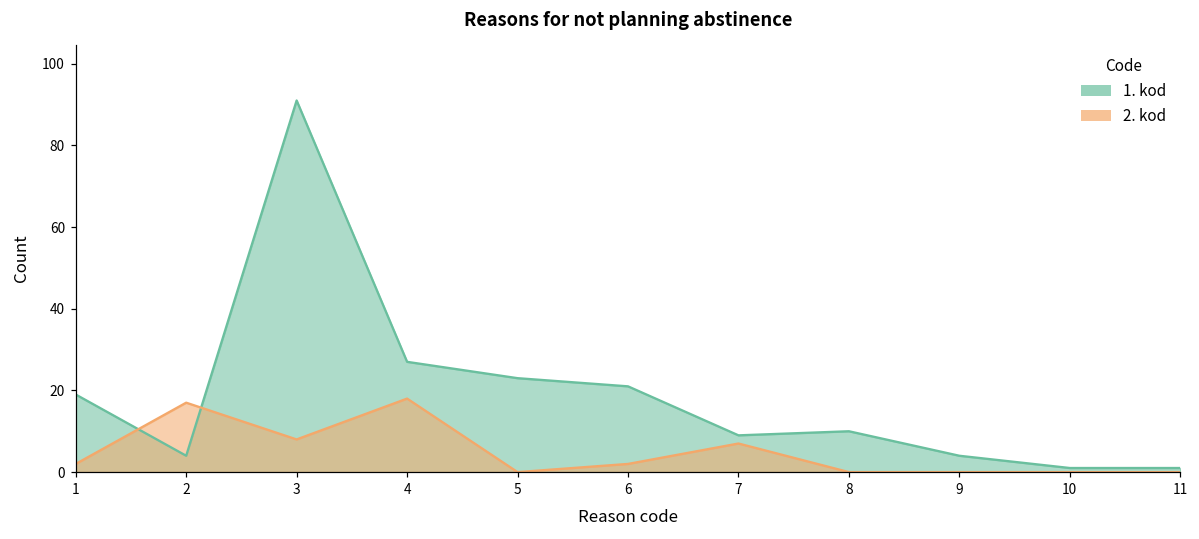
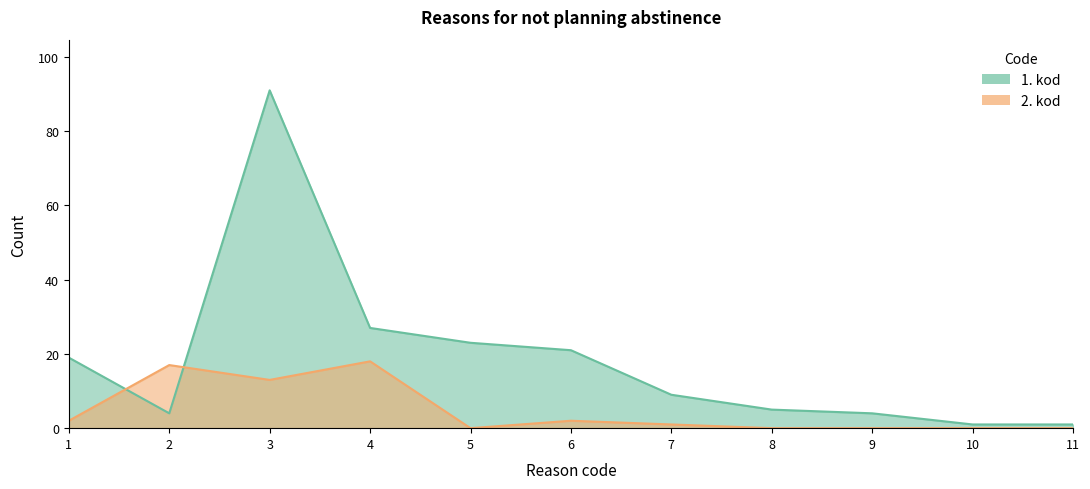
  {
    "1. kod": {
      "1": 19,
      "2": 4,
      "3": 91,
      "4": 27,
      "5": 23,
      "6": 21,
      "7": 9,
-     "8": 10,
+     "8": 5,
      "9": 4,
      "10": 1,
      "11": 1
    },
    "2. kod": {
      "1": 2,
      "2": 17,
-     "3": 8,
+     "3": 13,
      "4": 18,
      "5": 0,
      "6": 2,
-     "7": 7,
+     "7": 1,
      "8": 0,
      "9": 0,
      "10": 0,
      "11": 0
    }
  }
